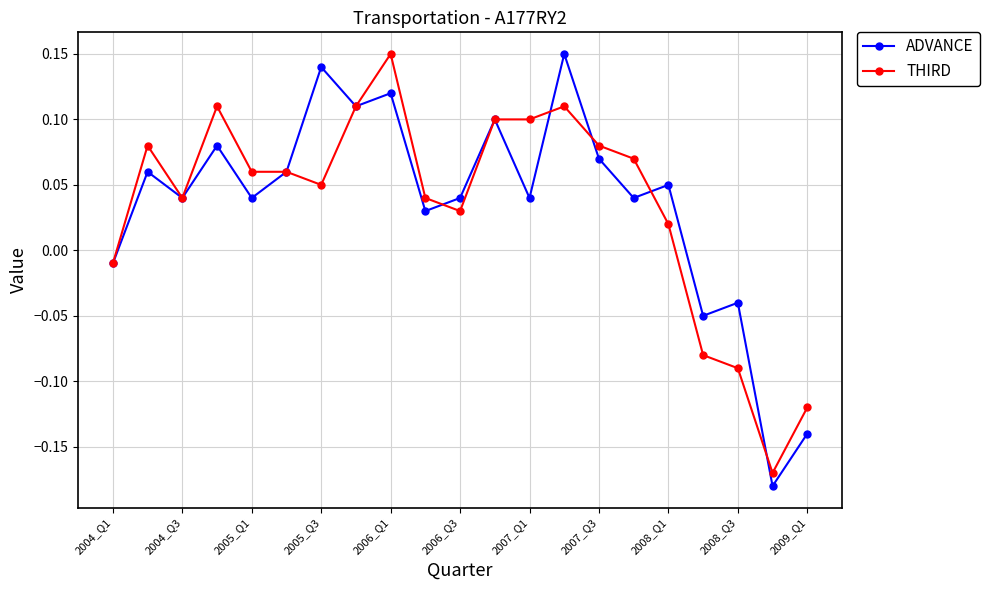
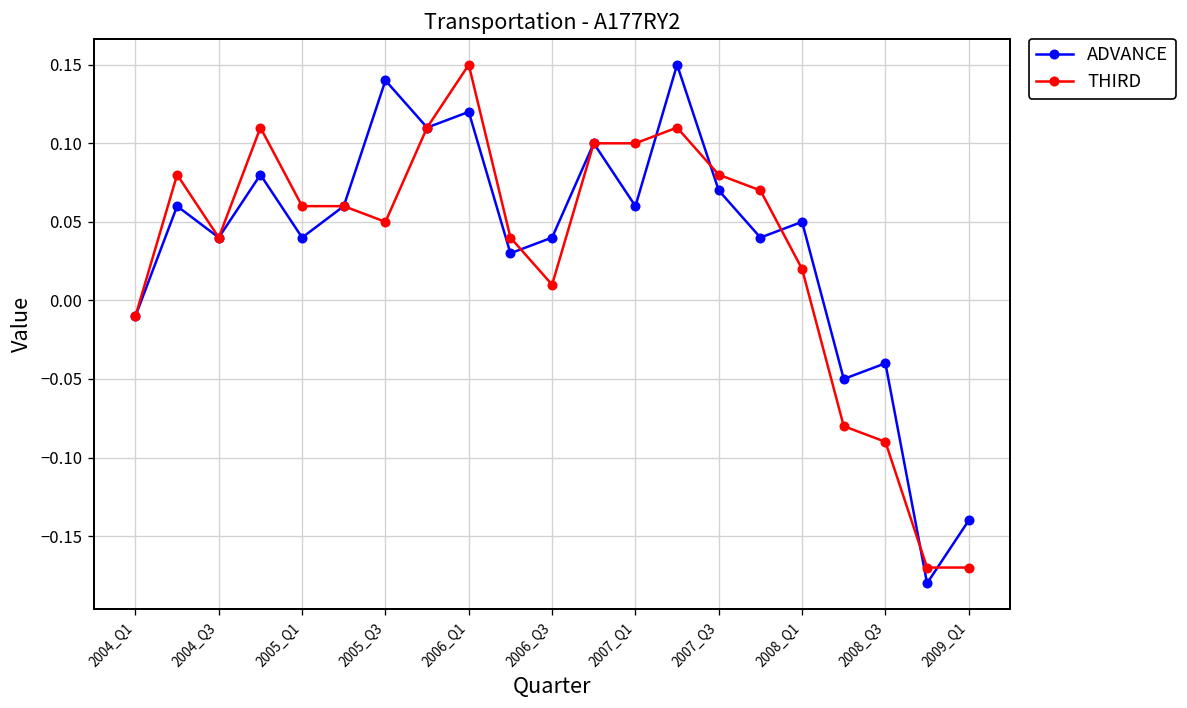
  {
    "ADVANCE": {
      "2005_Q1": 0.04,
      "2005_Q3": 0.14,
      "2006_Q1": 0.12,
      "2006_Q3": 0.04,
-     "2007_Q1": 0.04,
+     "2007_Q1": 0.06,
      "2007_Q3": 0.07,
      "2008_Q1": 0.05,
      "2008_Q3": -0.04,
      "2009_Q1": -0.14
    },
    "THIRD": {
      "2005_Q1": 0.06,
      "2005_Q3": 0.05,
      "2006_Q1": 0.15,
-     "2006_Q3": 0.03,
+     "2006_Q3": 0.01,
      "2007_Q1": 0.10,
      "2007_Q3": 0.08,
      "2008_Q1": 0.02,
      "2008_Q3": -0.09,
-     "2009_Q1": -0.12
+     "2009_Q1": -0.17
    }
  }
